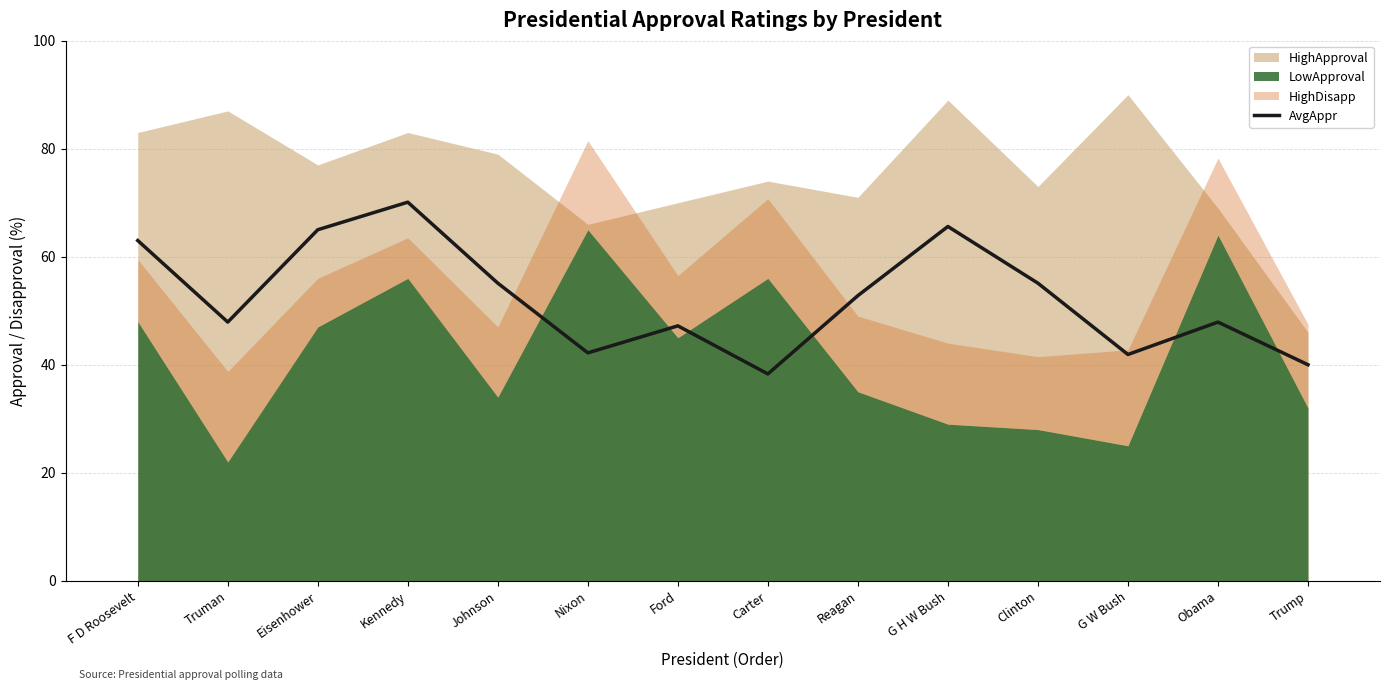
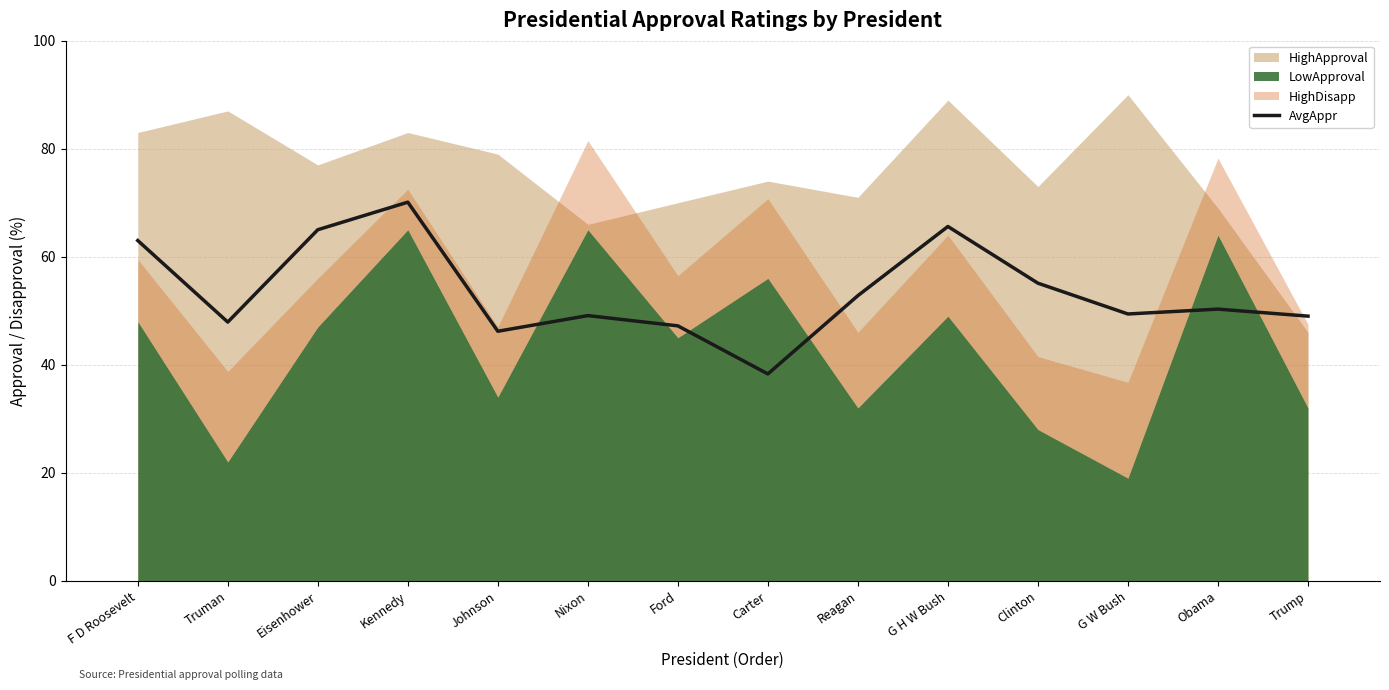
  {
    "AvgAppr": {
      "F D Roosevelt": 63,
      "Truman": 48,
      "Eisenhower": 65,
      "Kennedy": 70,
-     "Johnson": 55,
-     "Nixon": 42,
+     "Johnson": 46,
+     "Nixon": 49,
      "Ford": 47,
      "Carter": 38,
      "Reagan": 53,
      "G H W Bush": 66,
      "Clinton": 55,
-     "G W Bush": 42,
-     "Obama": 48,
-     "Trump": 40
+     "G W Bush": 49,
+     "Obama": 50,
+     "Trump": 49
    },
    "LowApproval": {
      "F D Roosevelt": 48,
      "Truman": 22,
      "Eisenhower": 47,
-     "Kennedy": 56,
+     "Kennedy": 65,
      "Johnson": 34,
      "Nixon": 65,
      "Ford": 45,
      "Carter": 56,
-     "Reagan": 35,
-     "G H W Bush": 29,
+     "Reagan": 32,
+     "G H W Bush": 49,
      "Clinton": 28,
-     "G W Bush": 25,
+     "G W Bush": 19,
      "Obama": 64,
      "Trump": 32
    }
  }
